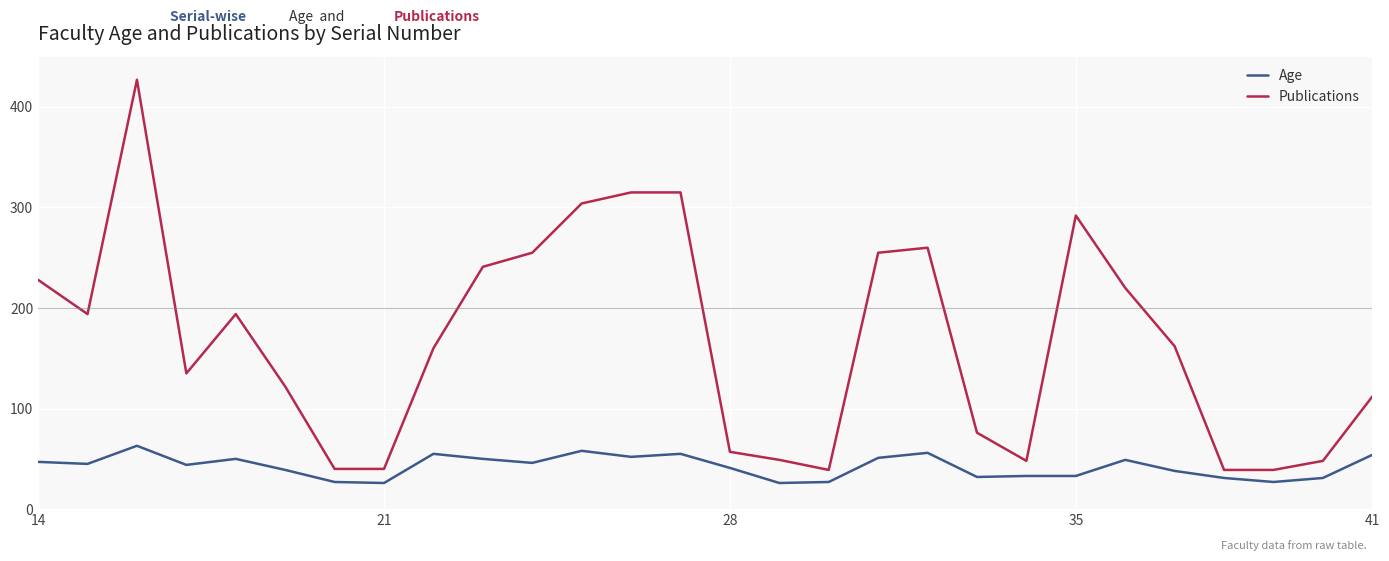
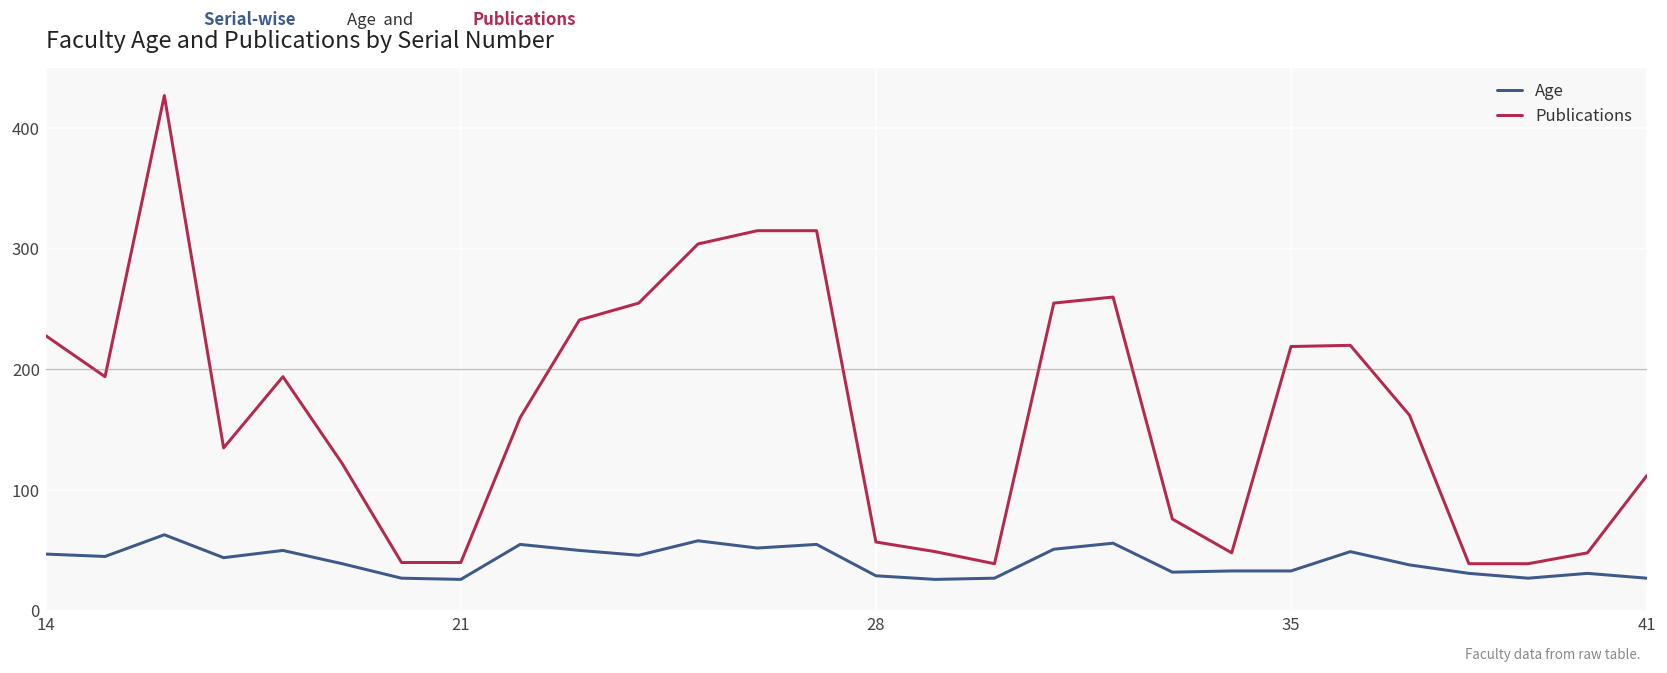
  {
    "Age": {
      "14": 47,
      "21": 26,
-     "28": 41,
+     "28": 29,
      "35": 33,
-     "41": 54
+     "41": 27
    },
    "Publications": {
      "14": 228,
      "21": 40,
      "28": 57,
-     "35": 292,
+     "35": 219,
      "41": 112
    }
  }
